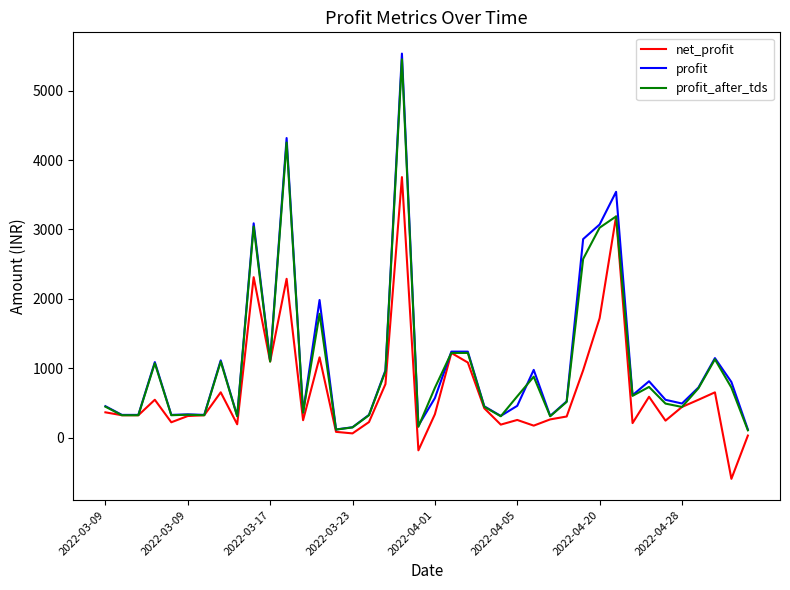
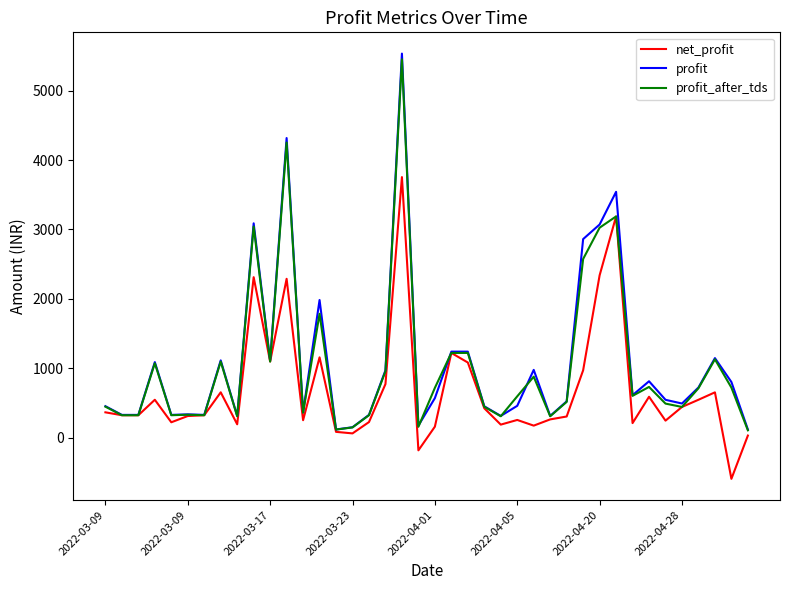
  {
    "net_profit": {
-     "2022-04-01": 300,
+     "2022-04-01": 200,
      "2022-04-05": 300,
-     "2022-04-20": 1700
+     "2022-04-20": 2300
    },
    "profit": {
      "2022-04-01": 600,
      "2022-04-05": 500,
      "2022-04-20": 3100,
      "2022-04-28": 500
    },
    "profit_after_tds": {
      "2022-04-01": 700,
      "2022-04-05": 600,
      "2022-04-20": 3000
    }
  }
